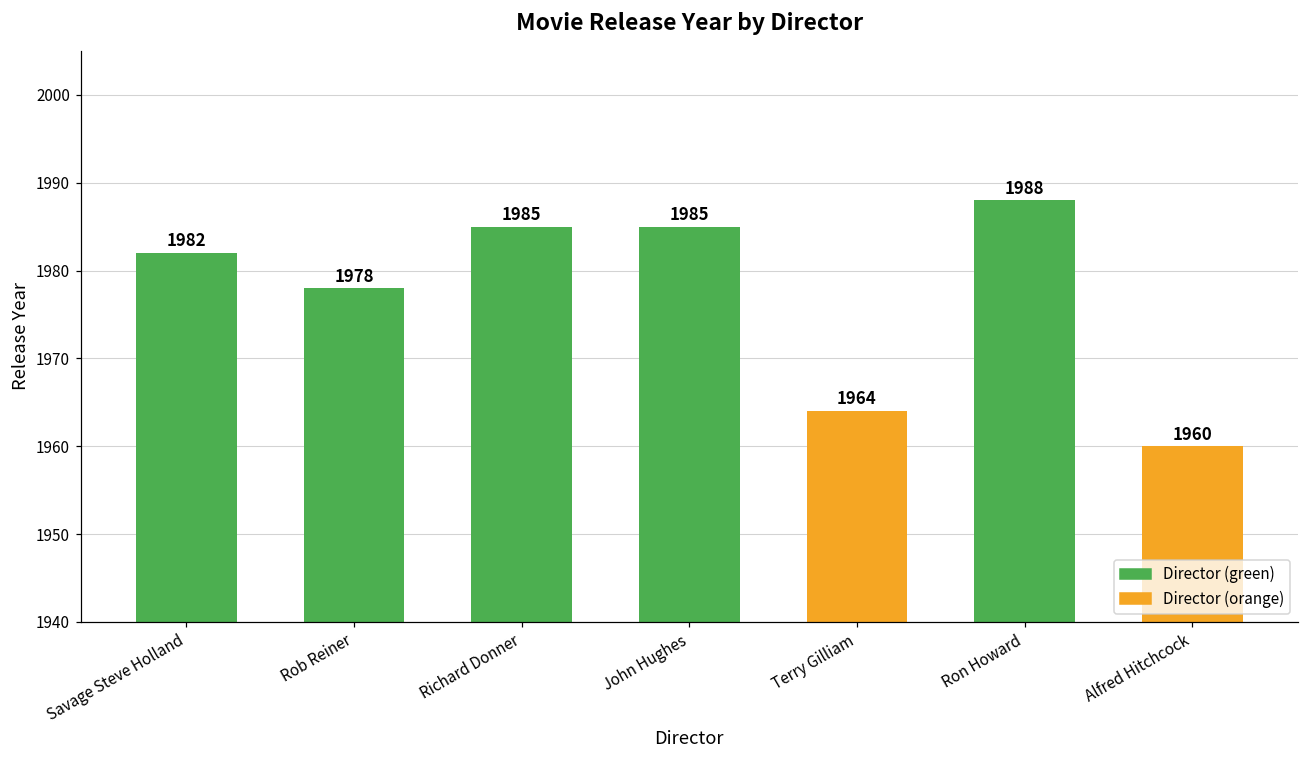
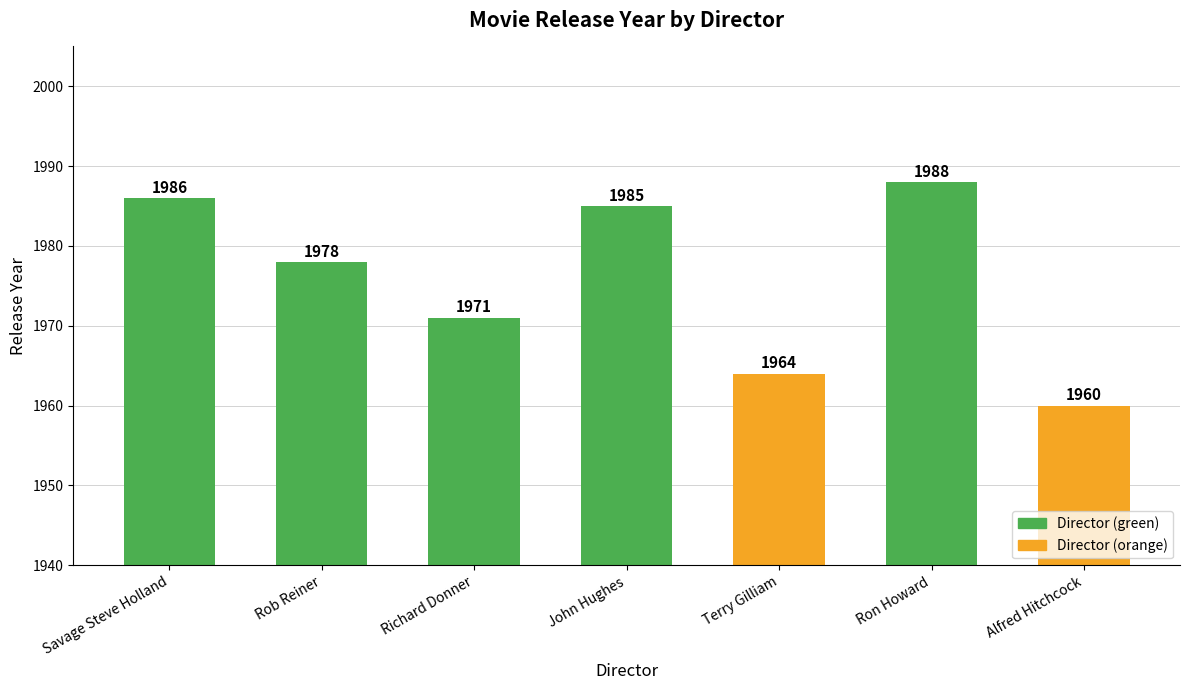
  {
-   "Savage Steve Holland": 1982,
+   "Savage Steve Holland": 1986,
    "Rob Reiner": 1978,
-   "Richard Donner": 1985,
+   "Richard Donner": 1971,
    "John Hughes": 1985,
    "Terry Gilliam": 1964,
    "Ron Howard": 1988,
    "Alfred Hitchcock": 1960
  }
